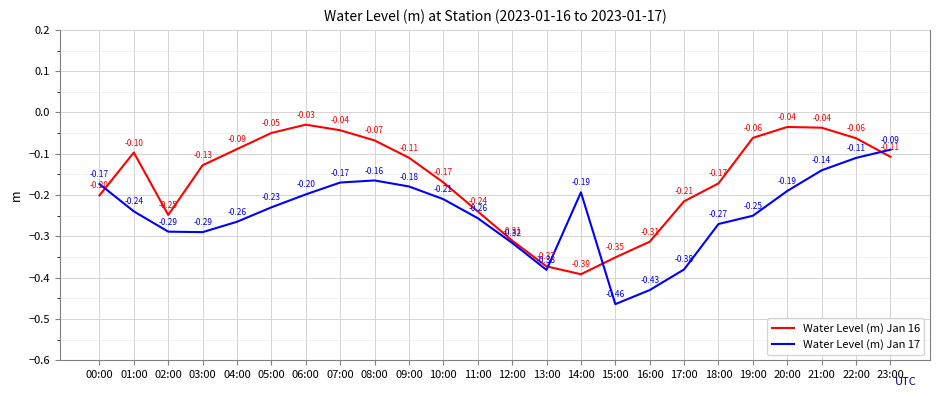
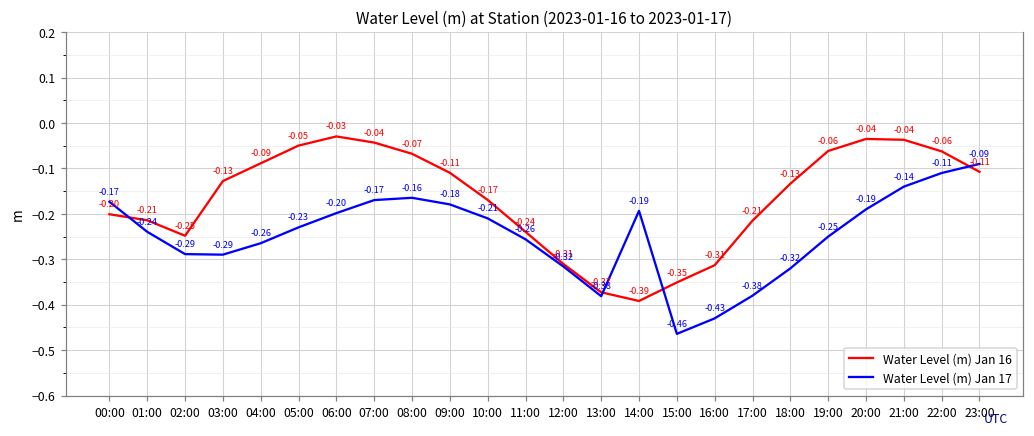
  {
    "Water Level (m) Jan 16": {
-     "01:00": -0.10,
+     "01:00": -0.21,
      "02:00": -0.25,
      "03:00": -0.13,
      "04:00": -0.09,
      "05:00": -0.05,
      "06:00": -0.03,
      "07:00": -0.04,
      "08:00": -0.07,
      "09:00": -0.11,
      "10:00": -0.17,
      "14:00": -0.39,
      "15:00": -0.35,
      "16:00": -0.31,
      "17:00": -0.21,
-     "18:00": -0.17,
+     "18:00": -0.13,
      "19:00": -0.06,
      "20:00": -0.04,
      "21:00": -0.04,
      "22:00": -0.06
    },
    "Water Level (m) Jan 17": {
      "00:00": -0.17,
      "01:00": -0.24,
      "02:00": -0.29,
      "03:00": -0.29,
      "04:00": -0.26,
      "05:00": -0.23,
      "06:00": -0.20,
      "07:00": -0.17,
      "08:00": -0.16,
      "09:00": -0.18,
      "10:00": -0.21,
      "14:00": -0.19,
      "15:00": -0.46,
      "16:00": -0.43,
      "17:00": -0.38,
-     "18:00": -0.27,
+     "18:00": -0.32,
      "19:00": -0.25,
      "20:00": -0.19,
      "21:00": -0.14,
      "22:00": -0.11
    }
  }
